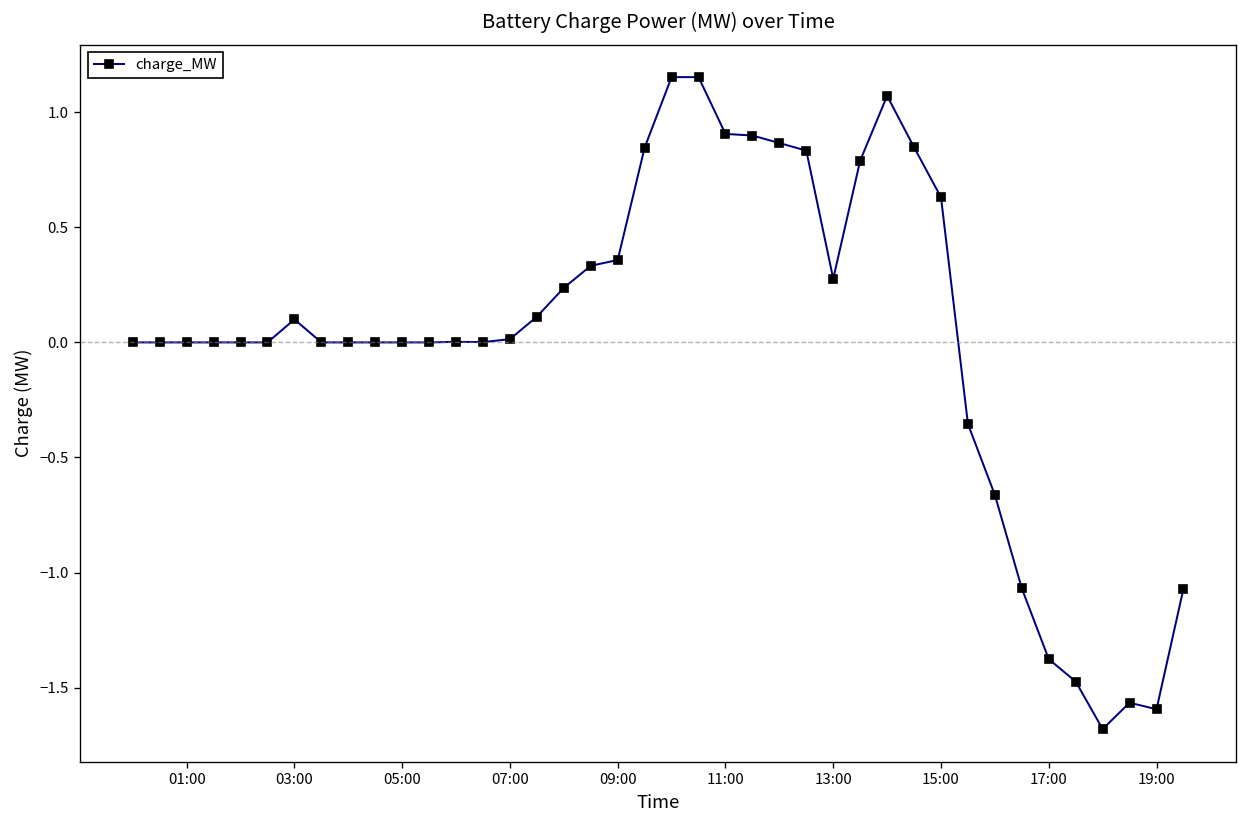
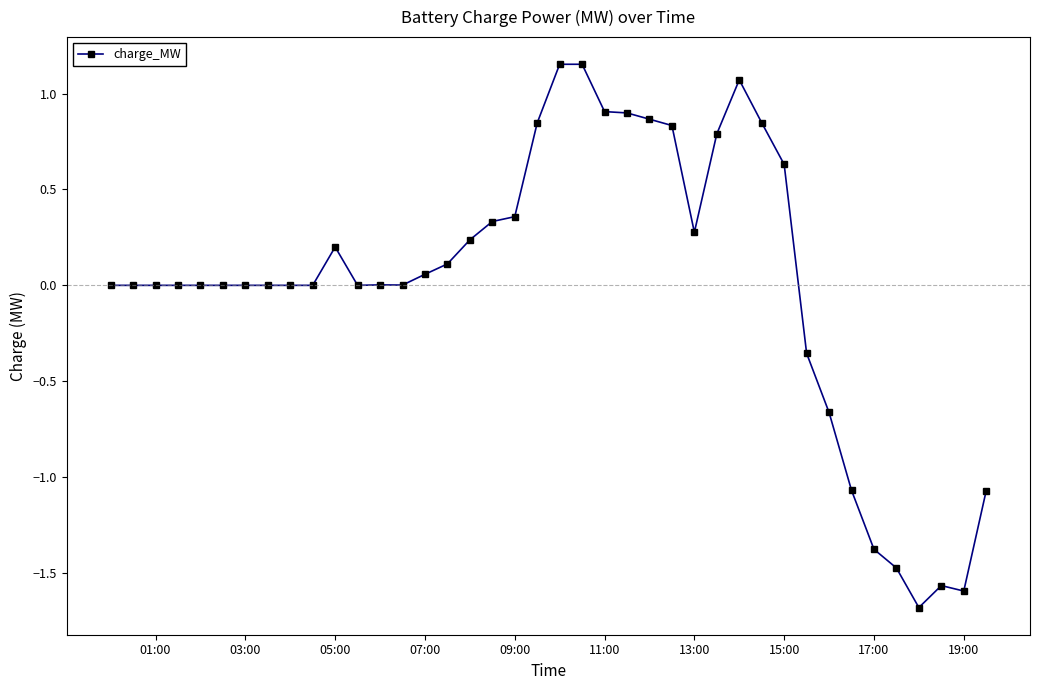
  {
    "01:00": 0.00,
-   "03:00": 0.1,
-   "05:00": 0.0,
-   "07:00": 0.01,
+   "03:00": 0.0,
+   "05:00": 0.2,
+   "07:00": 0.06,
    "09:00": 0.36,
    "11:00": 0.91,
    "13:00": 0.28,
    "15:00": 0.63,
    "17:00": -1.38,
    "19:00": -1.59
  }
